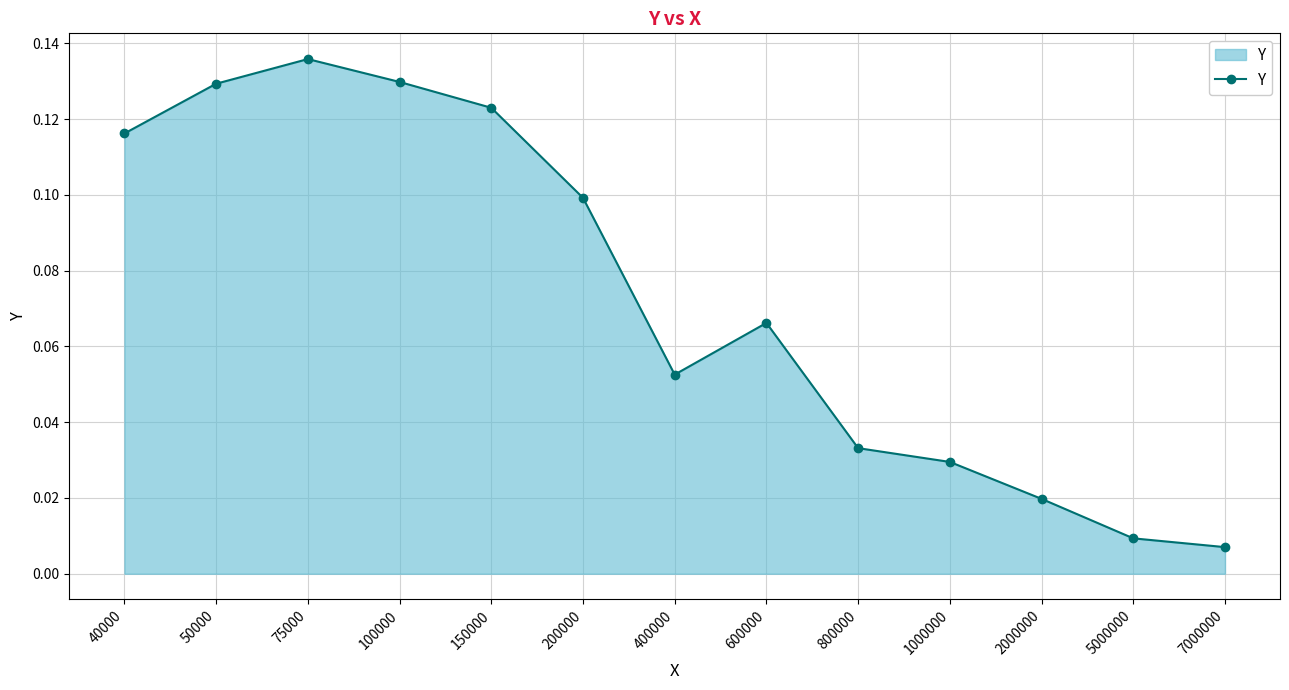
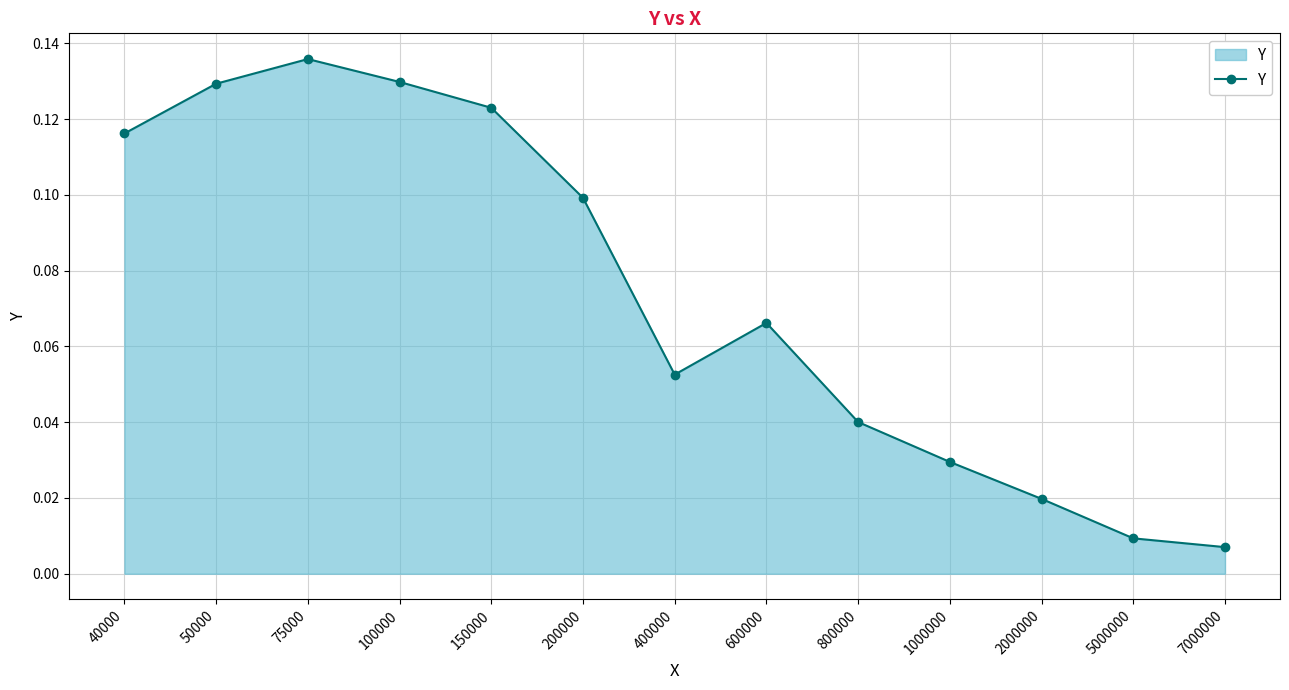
  {
    "40000": 0.116,
    "50000": 0.129,
    "75000": 0.136,
    "100000": 0.130,
    "150000": 0.123,
    "200000": 0.099,
    "400000": 0.053,
    "600000": 0.066,
-   "800000": 0.033,
+   "800000": 0.040,
    "1000000": 0.030,
    "2000000": 0.020,
    "5000000": 0.009,
    "7000000": 0.007
  }
